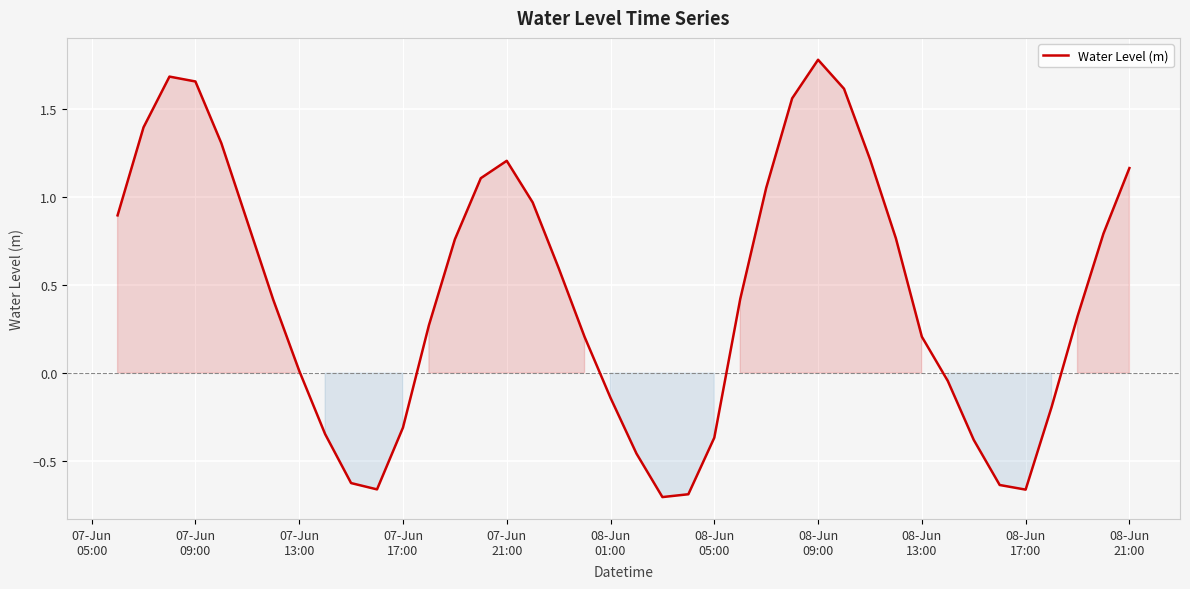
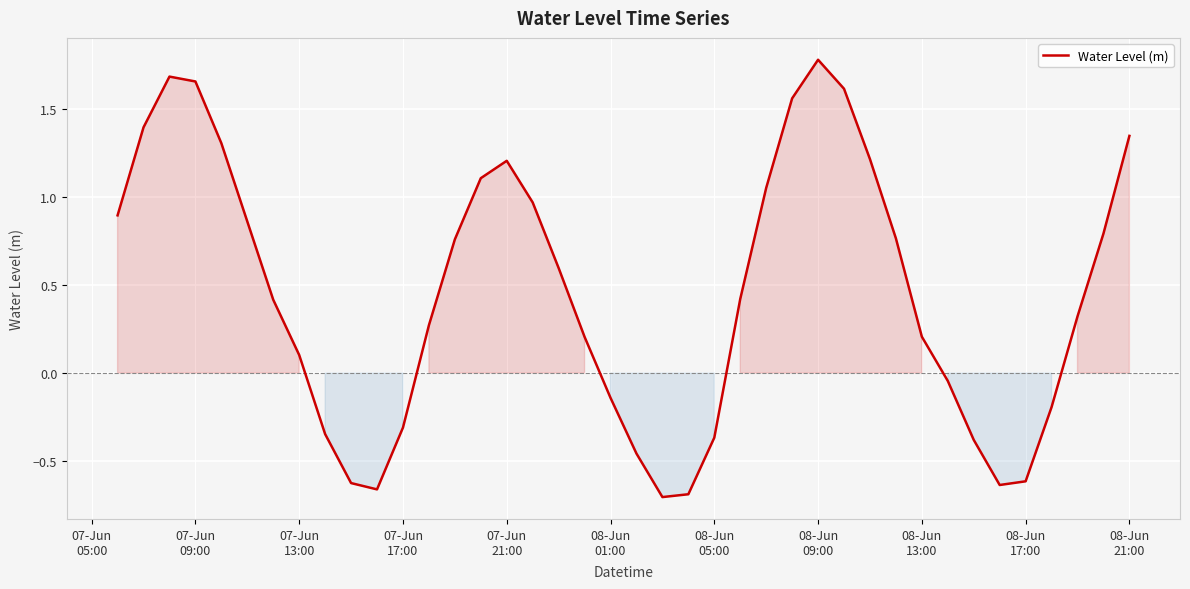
  {
    "07-Jun 09:00": 1.66,
-   "07-Jun 13:00": 0.01,
+   "07-Jun 13:00": 0.10,
    "07-Jun 17:00": -0.31,
    "07-Jun 21:00": 1.21,
    "08-Jun 01:00": -0.14,
    "08-Jun 05:00": -0.37,
    "08-Jun 09:00": 1.78,
    "08-Jun 13:00": 0.21,
-   "08-Jun 17:00": -0.66,
-   "08-Jun 21:00": 1.17
+   "08-Jun 17:00": -0.62,
+   "08-Jun 21:00": 1.35
  }
